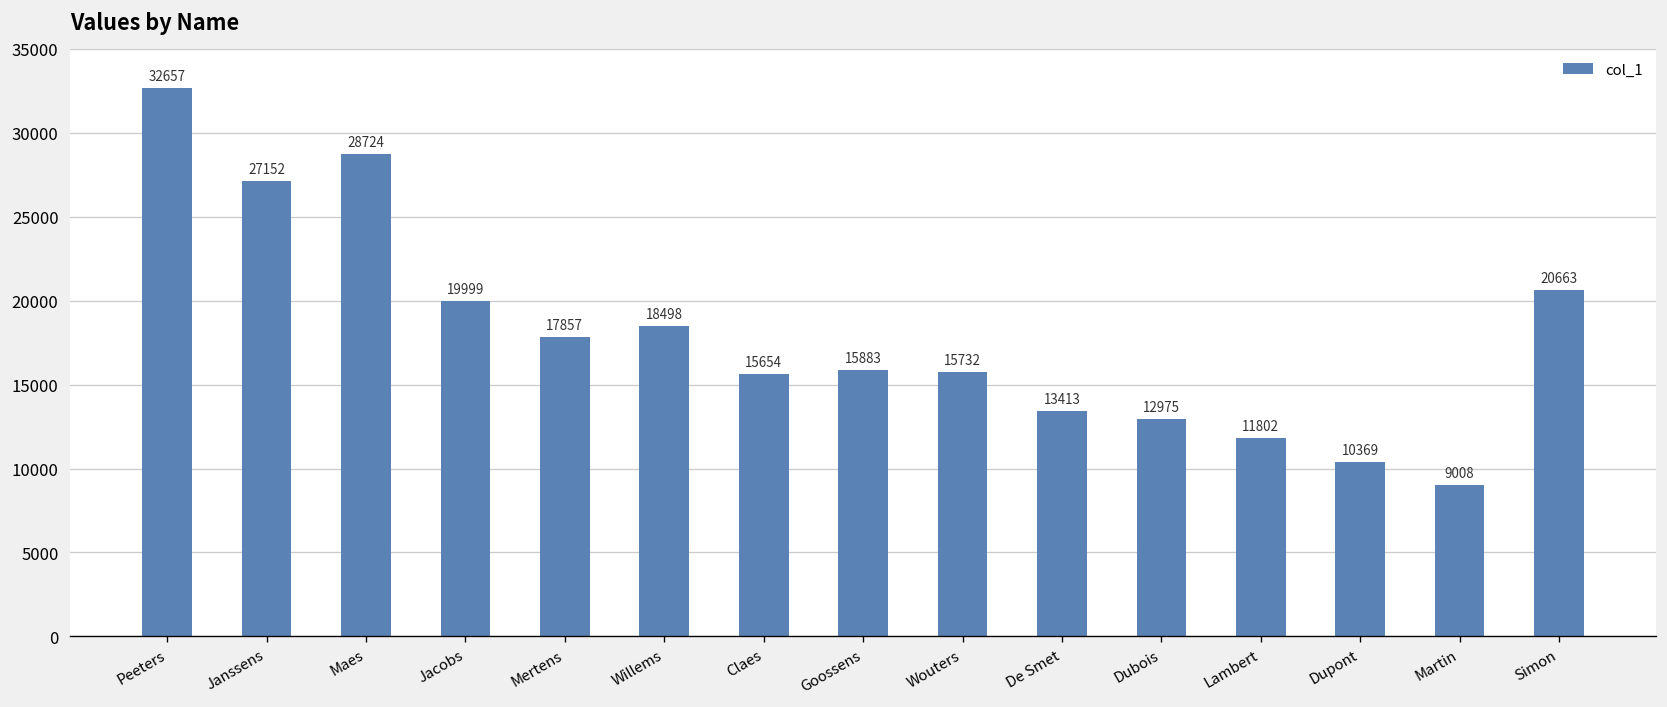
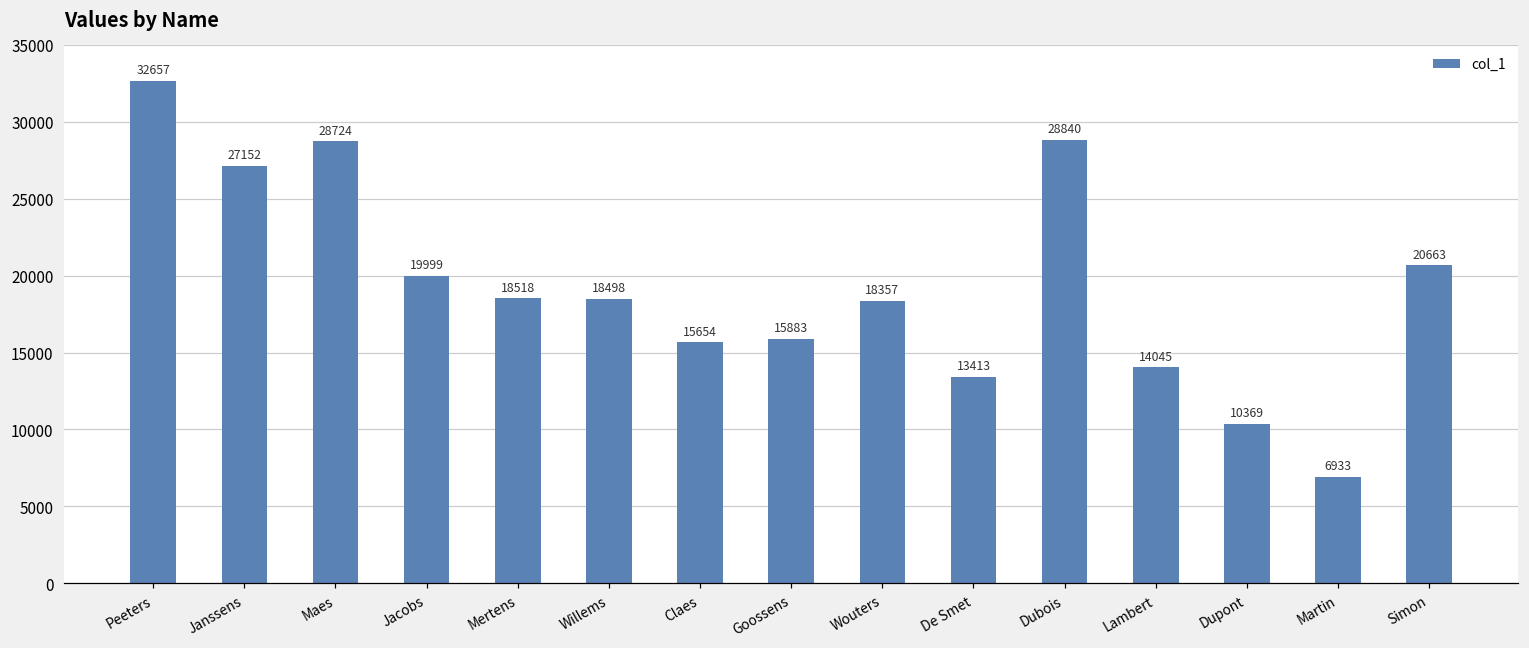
  {
    "Peeters": 32657,
    "Janssens": 27152,
    "Maes": 28724,
    "Jacobs": 19999,
-   "Mertens": 17857,
+   "Mertens": 18518,
    "Willems": 18498,
    "Claes": 15654,
    "Goossens": 15883,
-   "Wouters": 15732,
+   "Wouters": 18357,
    "De Smet": 13413,
-   "Dubois": 12975,
-   "Lambert": 11802,
+   "Dubois": 28840,
+   "Lambert": 14045,
    "Dupont": 10369,
-   "Martin": 9008,
+   "Martin": 6933,
    "Simon": 20663
  }
